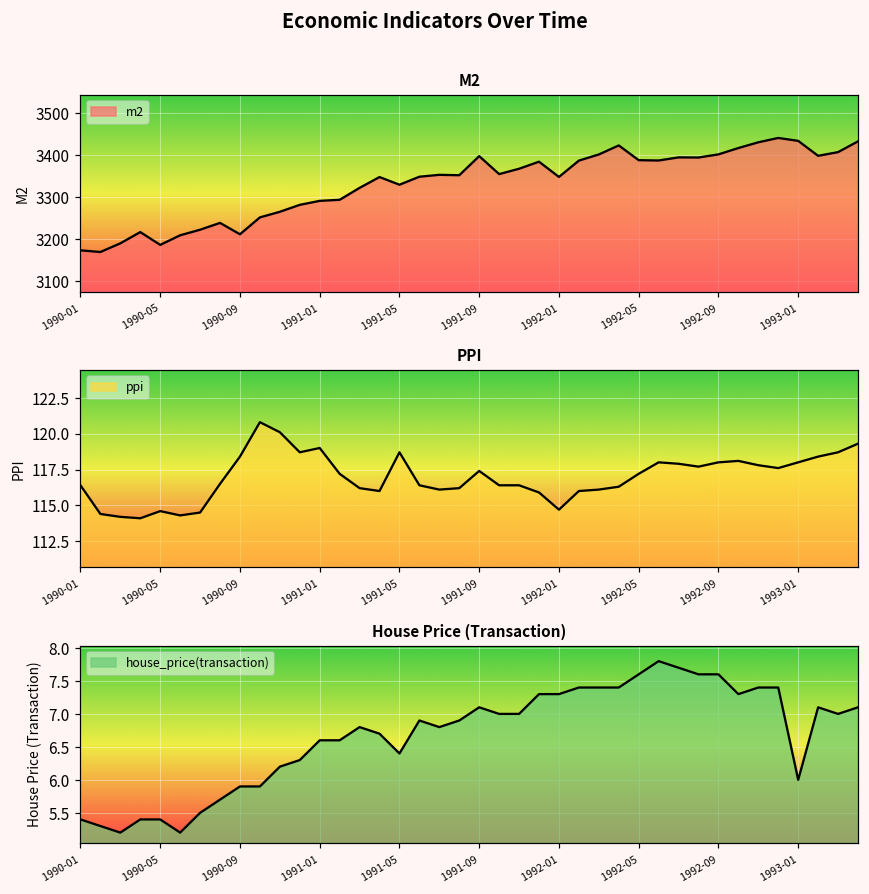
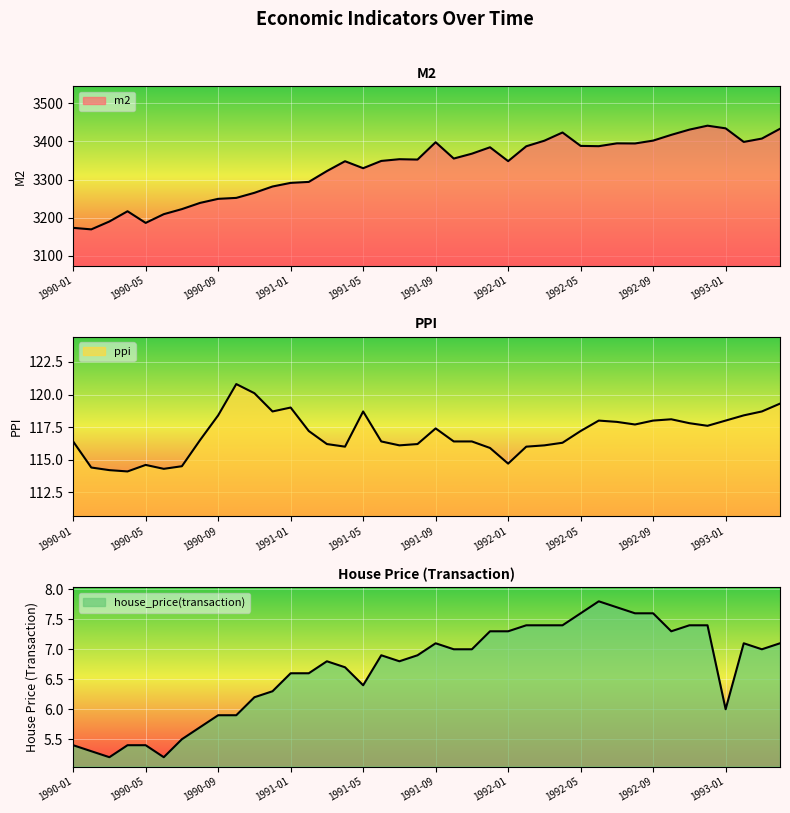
  {
    "M2": {
      "1990-01": 3170,
      "1990-05": 3190,
-     "1990-09": 3210,
+     "1990-09": 3250,
      "1991-01": 3290,
      "1991-05": 3330,
      "1991-09": 3400,
      "1992-01": 3350,
      "1992-05": 3390,
      "1992-09": 3400,
      "1993-01": 3430
    },
    "PPI": {
      "1990-01": 116.4,
      "1990-05": 114.6,
      "1990-09": 118.4,
      "1991-01": 119.0,
      "1991-05": 118.7,
      "1991-09": 117.4,
      "1992-01": 114.7,
      "1992-05": 117.2,
      "1992-09": 118.0,
      "1993-01": 118.0
    },
    "House Price (Transaction)": {
      "1990-01": 5.4,
      "1990-05": 5.4,
      "1990-09": 5.9,
      "1991-01": 6.6,
      "1991-05": 6.4,
      "1991-09": 7.1,
      "1992-01": 7.3,
      "1992-05": 7.6,
      "1992-09": 7.6,
      "1993-01": 6.0
    }
  }
